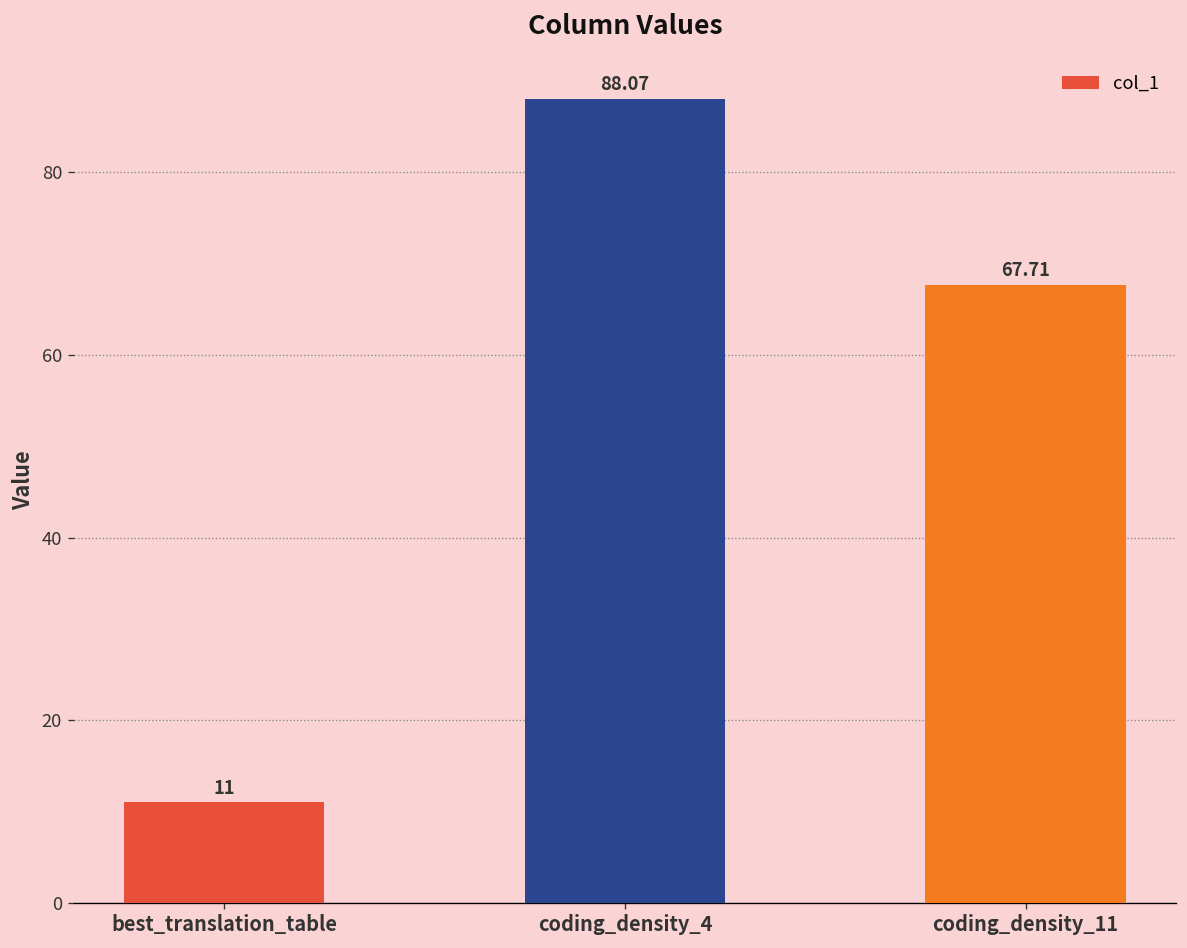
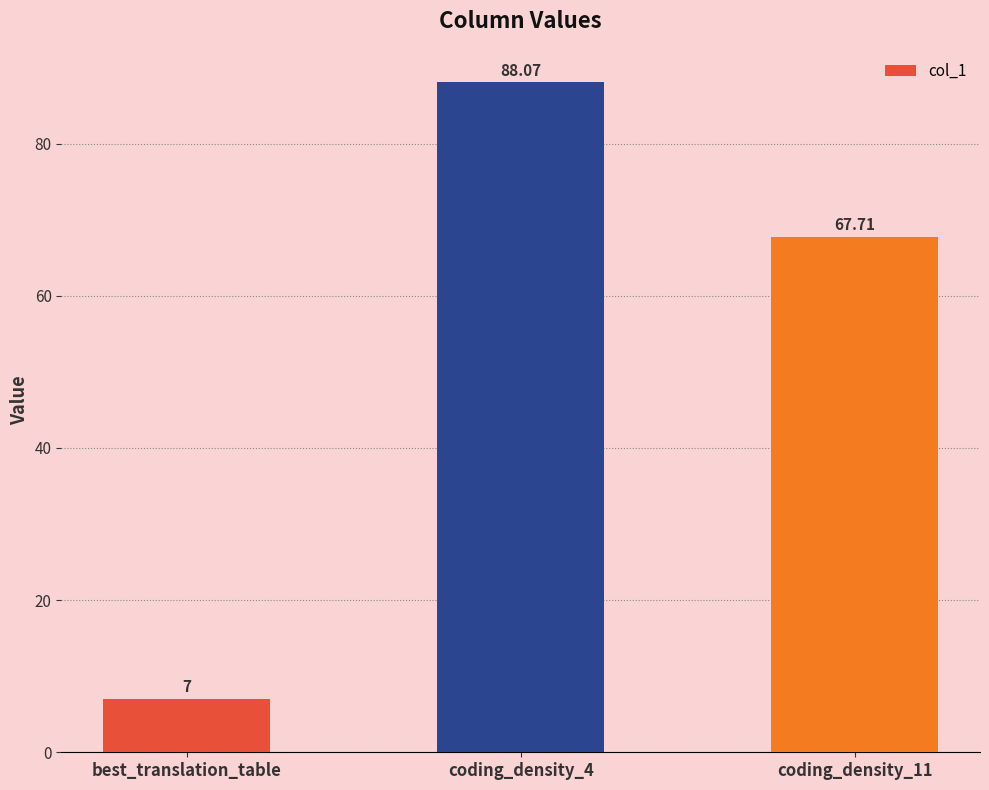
  {
-   "best_translation_table": 11,
+   "best_translation_table": 7,
    "coding_density_4": 88.07,
    "coding_density_11": 67.71
  }
